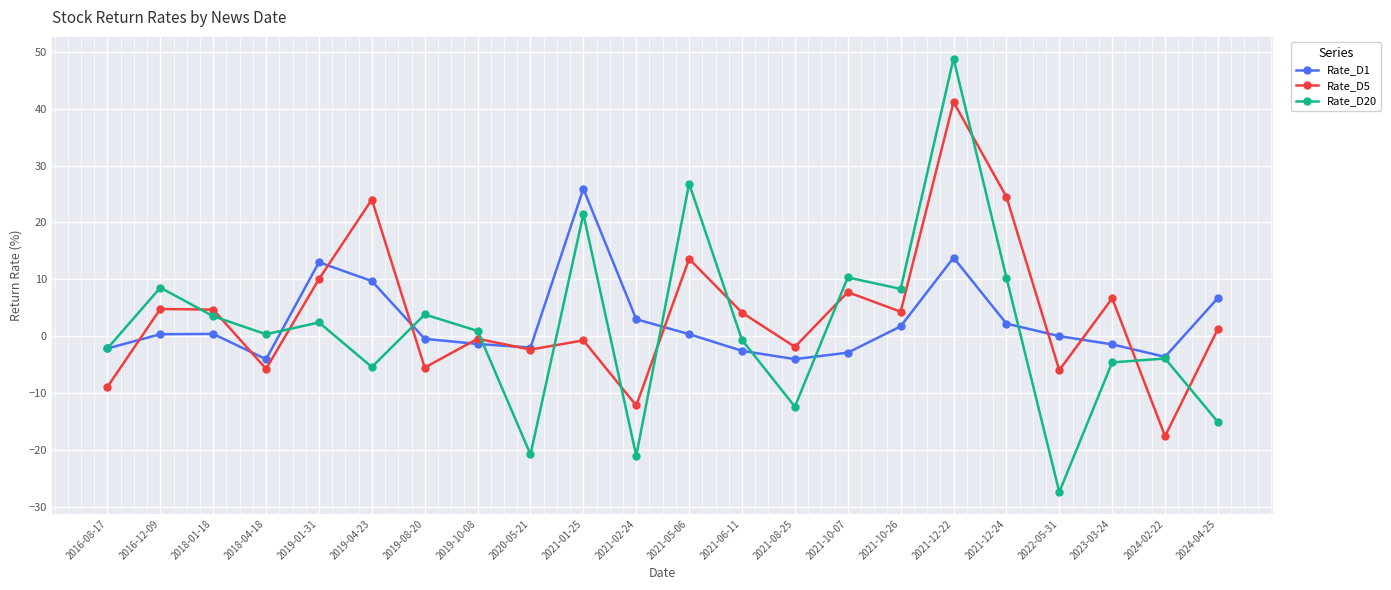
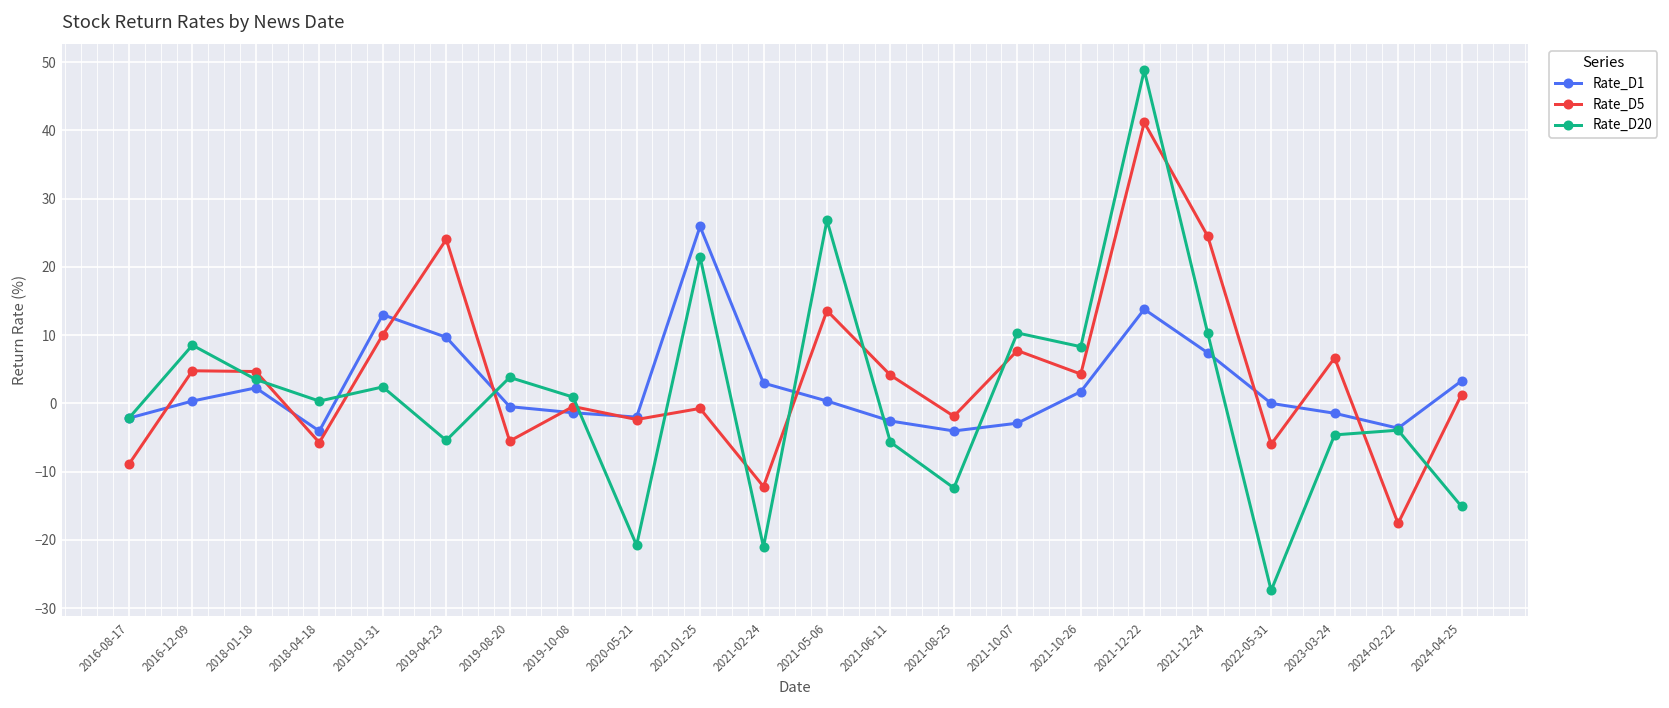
  {
    "Rate_D1": {
      "2016-12-09": 0,
-     "2018-01-18": 0,
+     "2018-01-18": 2,
      "2018-04-18": -4,
      "2019-01-31": 13,
      "2019-04-23": 10,
      "2019-08-20": 0,
      "2019-10-08": -1,
      "2021-01-25": 26,
      "2021-02-24": 3,
      "2021-05-06": 0,
      "2021-06-11": -3,
      "2021-08-25": -4,
      "2021-10-07": -3,
      "2021-10-26": 2,
      "2021-12-22": 14,
-     "2021-12-24": 2,
+     "2021-12-24": 7,
      "2022-05-31": 0,
      "2023-03-24": -1,
-     "2024-04-25": 7
+     "2024-04-25": 3
    },
    "Rate_D5": {
      "2016-08-17": -9,
      "2016-12-09": 5,
      "2018-01-18": 5,
      "2018-04-18": -6,
      "2019-01-31": 10,
      "2019-04-23": 24,
      "2019-08-20": -6,
      "2019-10-08": 0,
      "2021-01-25": -1,
      "2021-02-24": -12,
      "2021-05-06": 14,
      "2021-06-11": 4,
      "2021-08-25": -2,
      "2021-10-07": 8,
      "2021-10-26": 4,
      "2021-12-22": 41,
      "2021-12-24": 25,
      "2022-05-31": -6,
      "2023-03-24": 7,
      "2024-02-22": -18,
      "2024-04-25": 1
    },
    "Rate_D20": {
      "2016-12-09": 9,
      "2018-01-18": 4,
      "2018-04-18": 0,
      "2019-01-31": 2,
      "2019-04-23": -5,
      "2019-08-20": 4,
      "2019-10-08": 1,
      "2020-05-21": -21,
      "2021-01-25": 21,
      "2021-02-24": -21,
      "2021-05-06": 27,
-     "2021-06-11": -1,
+     "2021-06-11": -6,
      "2021-08-25": -12,
      "2021-10-07": 10,
      "2021-10-26": 8,
      "2021-12-22": 49,
      "2021-12-24": 10,
      "2022-05-31": -27,
      "2023-03-24": -5,
      "2024-04-25": -15
    }
  }
